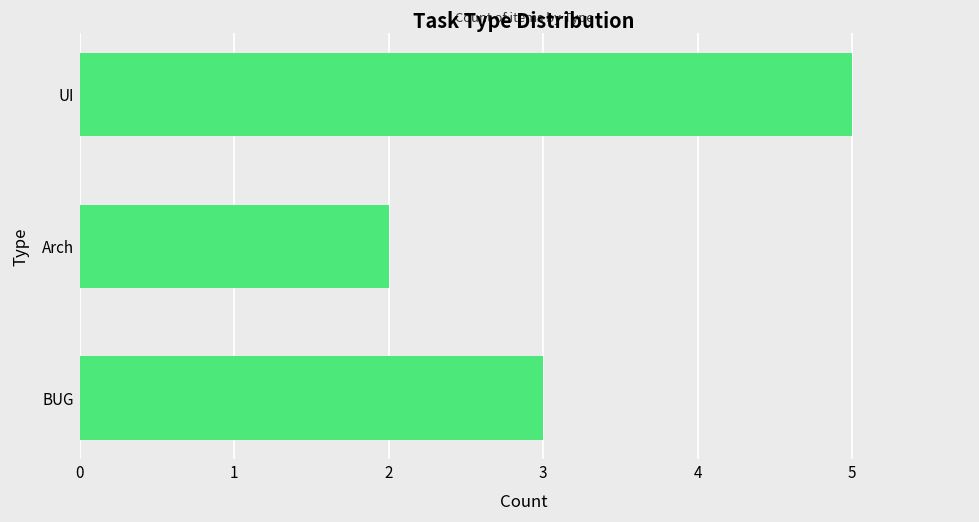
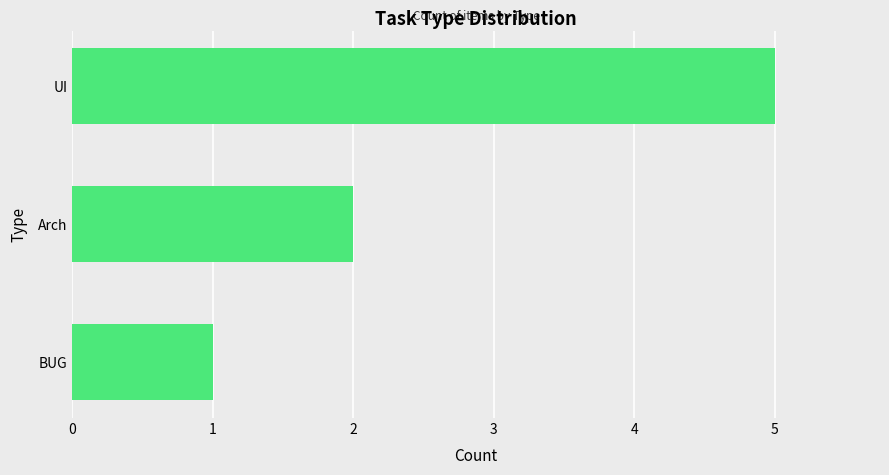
  {
    "UI": 5,
    "Arch": 2,
-   "BUG": 3
+   "BUG": 1
  }
